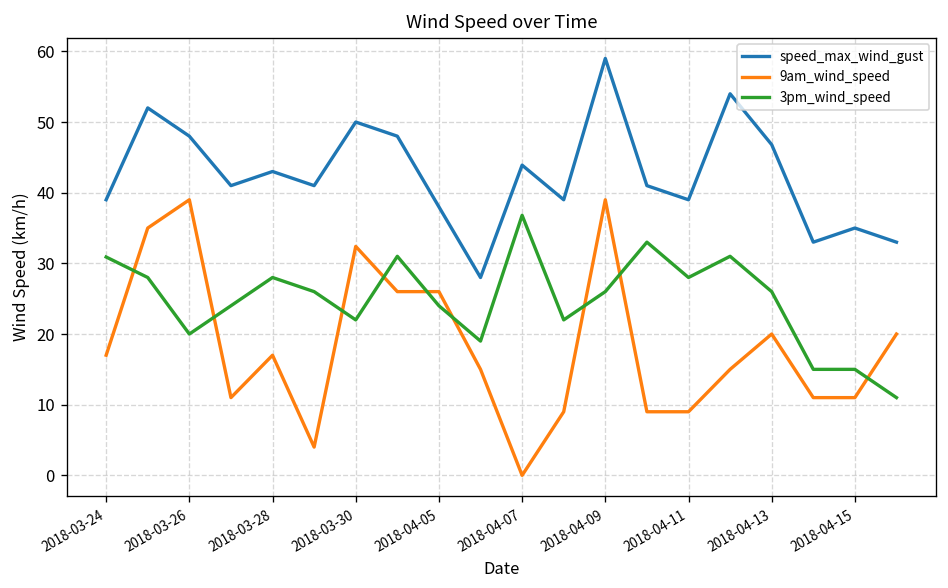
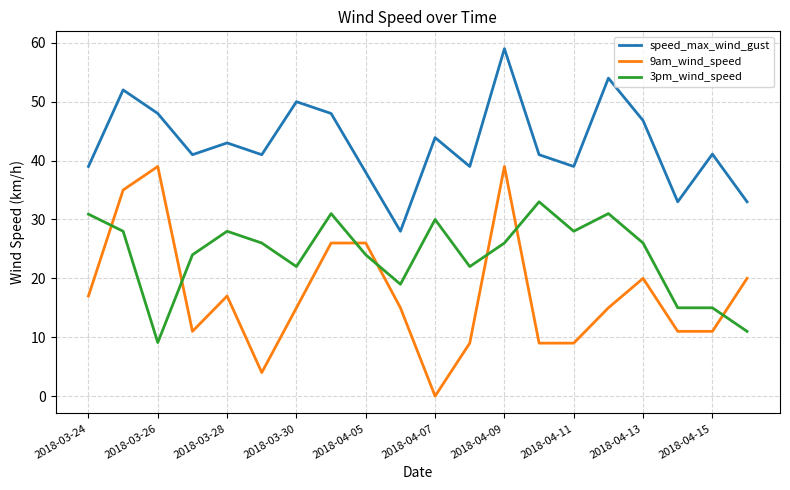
  {
    "speed_max_wind_gust": {
      "2018-03-24": 39,
      "2018-03-26": 48,
      "2018-03-28": 43,
      "2018-03-30": 50,
      "2018-04-05": 38,
      "2018-04-07": 44,
      "2018-04-09": 59,
      "2018-04-11": 39,
      "2018-04-13": 47,
-     "2018-04-15": 35
+     "2018-04-15": 41
    },
    "9am_wind_speed": {
      "2018-03-24": 17,
      "2018-03-26": 39,
      "2018-03-28": 17,
-     "2018-03-30": 32,
+     "2018-03-30": 15,
      "2018-04-05": 26,
      "2018-04-07": 0,
      "2018-04-09": 39,
      "2018-04-11": 9,
      "2018-04-13": 20,
      "2018-04-15": 11
    },
    "3pm_wind_speed": {
      "2018-03-24": 31,
-     "2018-03-26": 20,
+     "2018-03-26": 9,
      "2018-03-28": 28,
      "2018-03-30": 22,
      "2018-04-05": 24,
-     "2018-04-07": 37,
+     "2018-04-07": 30,
      "2018-04-09": 26,
      "2018-04-11": 28,
      "2018-04-13": 26,
      "2018-04-15": 15
    }
  }
